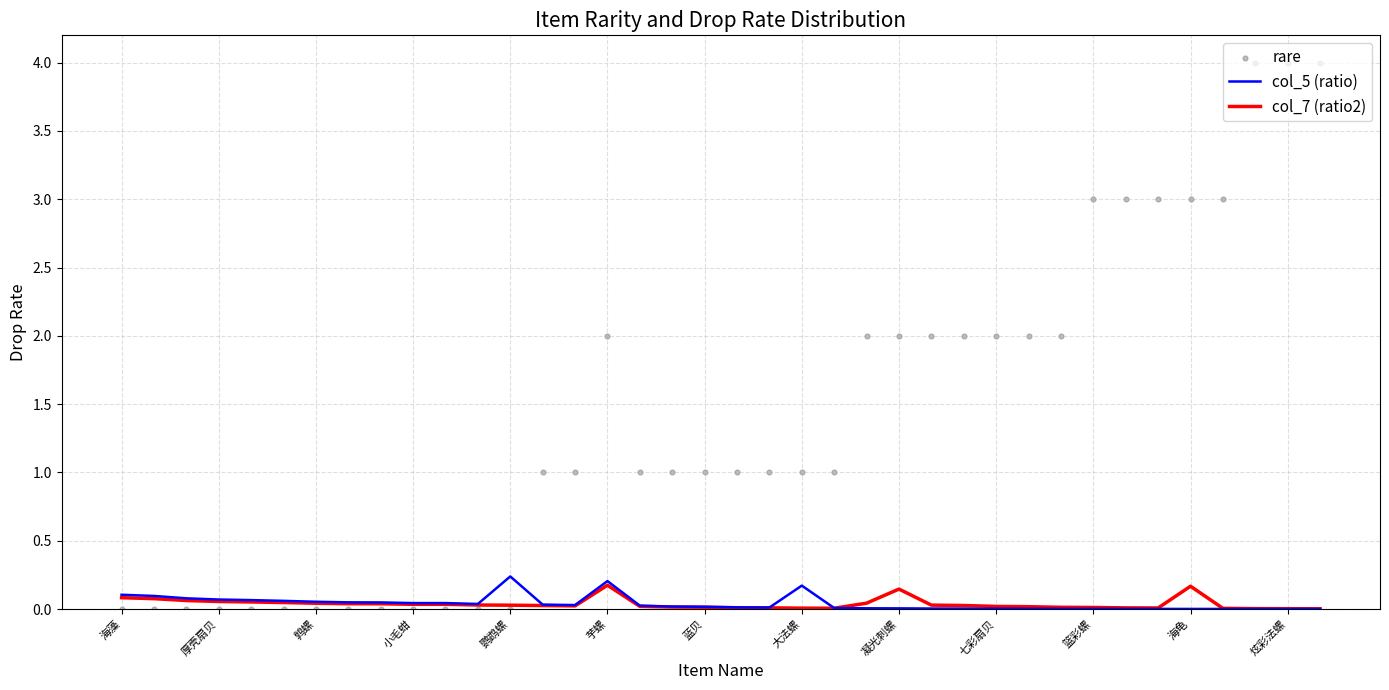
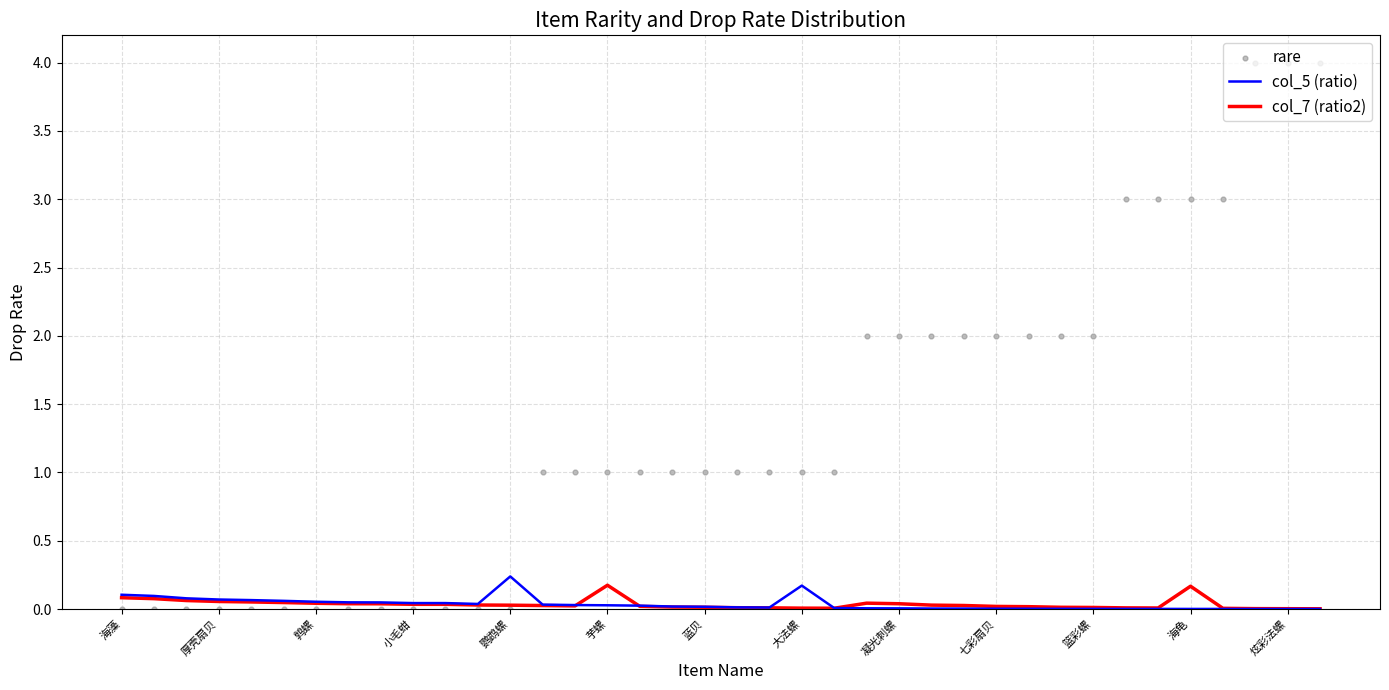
  {
    "col_5 (ratio)": {
      "海藻": 0.10,
      "鹦鹉螺": 0.24,
-     "芋螺": 0.20,
+     "芋螺": 0.03,
      "大法螺": 0.17,
      "凝光刺螺": 0.00,
      "海龟": 0.00
    },
    "rare": {
-     "芋螺": 2,
-     "篮彩螺": 3
+     "芋螺": 1,
+     "篮彩螺": 2
    },
    "col_7 (ratio2)": {
      "海藻": 0.08,
      "鹦鹉螺": 0.03,
      "芋螺": 0.17,
      "大法螺": 0.01,
-     "凝光刺螺": 0.15,
+     "凝光刺螺": 0.04,
      "海龟": 0.17
    }
  }
